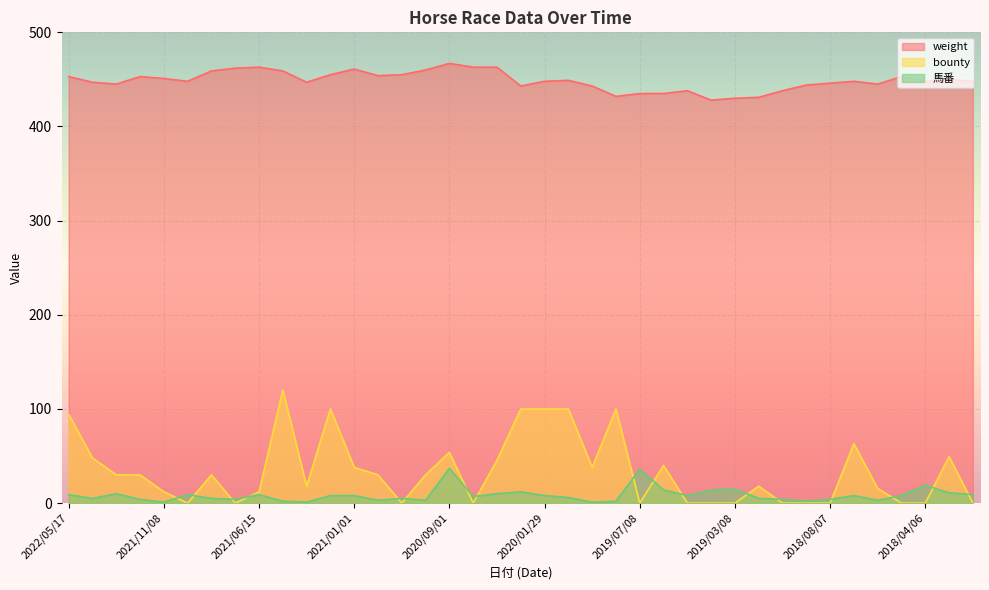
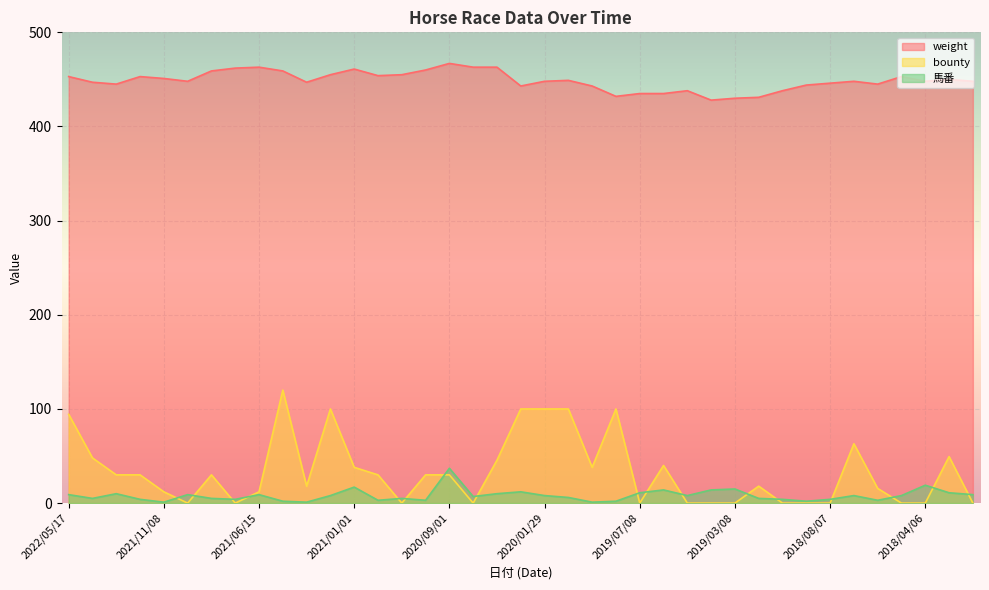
  {
    "weight": {
      "2022/05/17": 450,
      "2021/11/08": 450,
      "2021/06/15": 460,
      "2021/01/01": 460,
      "2020/09/01": 470,
      "2020/01/29": 450,
      "2019/07/08": 440,
      "2019/03/08": 430,
      "2018/08/07": 450
    },
    "bounty": {
      "2022/05/17": 90,
      "2021/11/08": 10,
      "2021/06/15": 10,
      "2021/01/01": 40,
-     "2020/09/01": 50,
+     "2020/09/01": 30,
      "2020/01/29": 100,
      "2019/07/08": 0,
      "2019/03/08": 0,
      "2018/08/07": 0,
      "2018/04/06": 0
    },
    "馬番": {
      "2022/05/17": 10,
      "2021/11/08": 0,
      "2021/06/15": 10,
-     "2021/01/01": 10,
+     "2021/01/01": 20,
      "2020/09/01": 40,
      "2020/01/29": 10,
-     "2019/07/08": 40,
+     "2019/07/08": 10,
      "2019/03/08": 20,
      "2018/08/07": 0,
      "2018/04/06": 20
    }
  }
